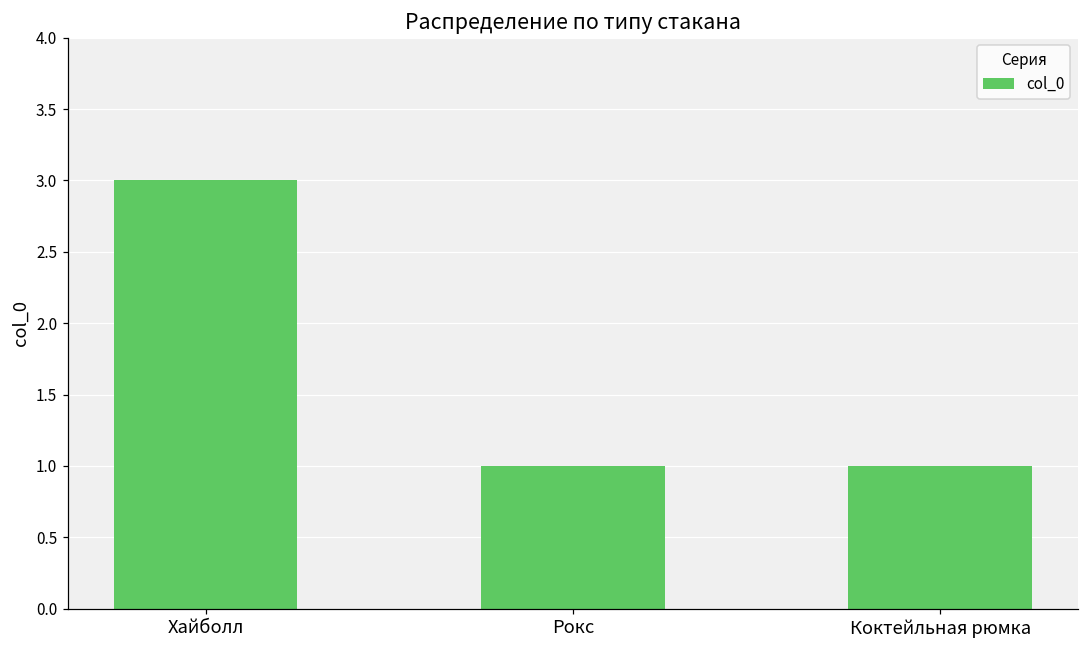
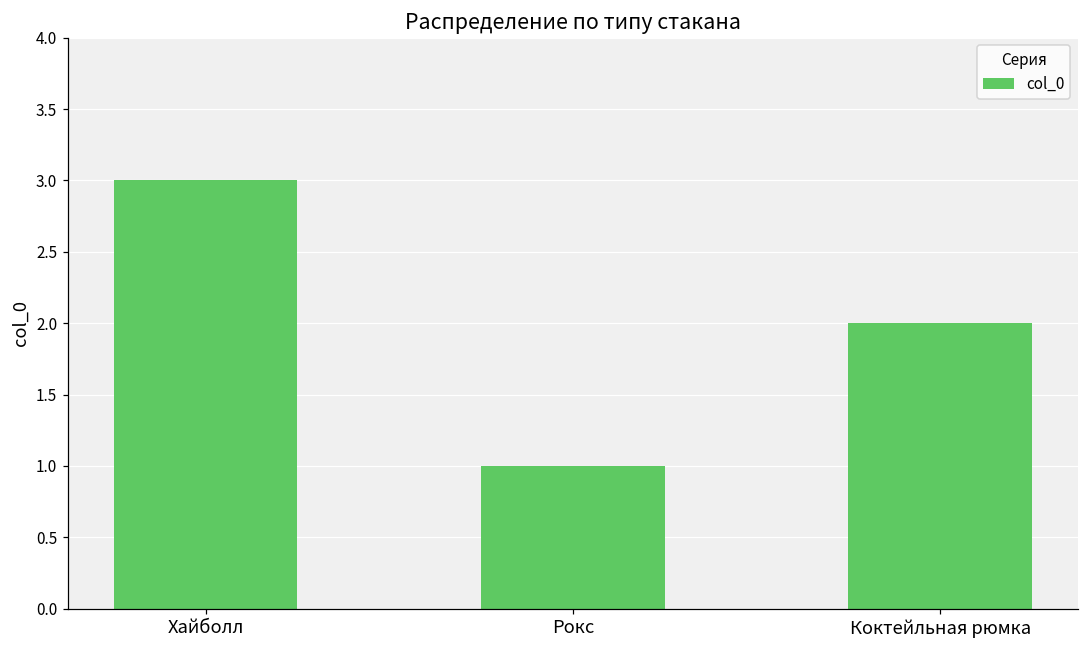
  {
    "Хайболл": 3,
    "Рокс": 1,
-   "Коктейльная рюмка": 1
+   "Коктейльная рюмка": 2
  }
